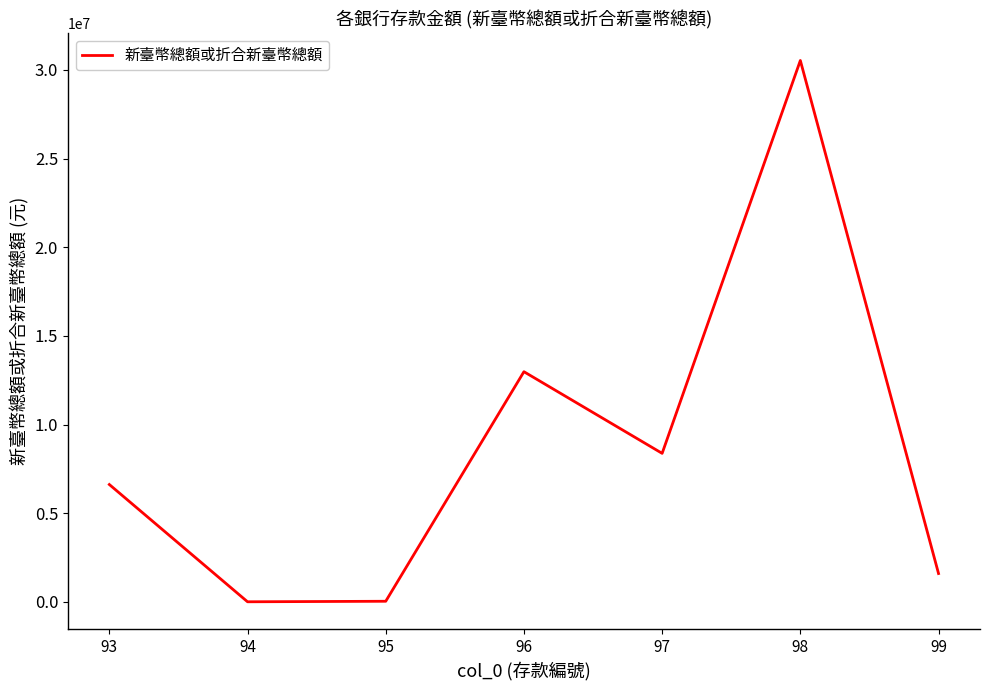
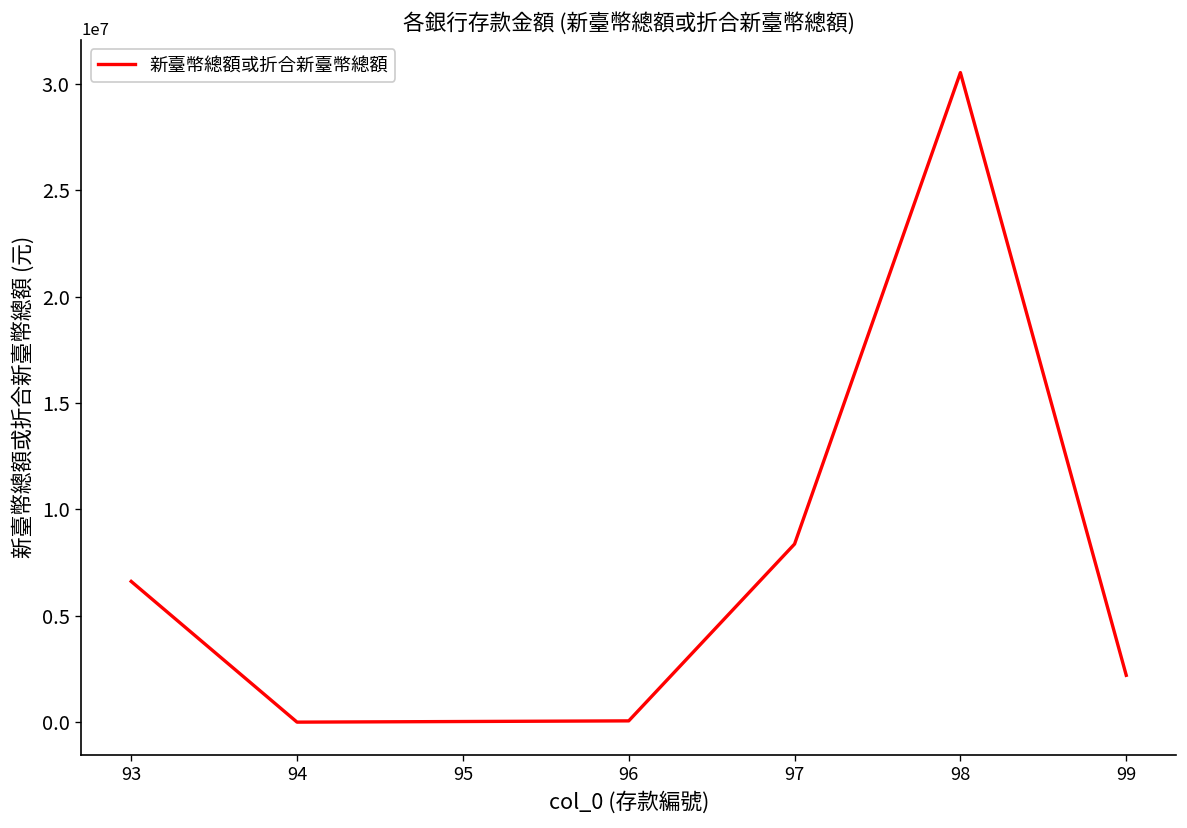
  {
    "93": 6600000,
    "94": 0,
    "95": 0,
-   "96": 13000000,
+   "96": 100000,
    "97": 8400000,
    "98": 30500000,
-   "99": 1600000
+   "99": 2200000
  }
